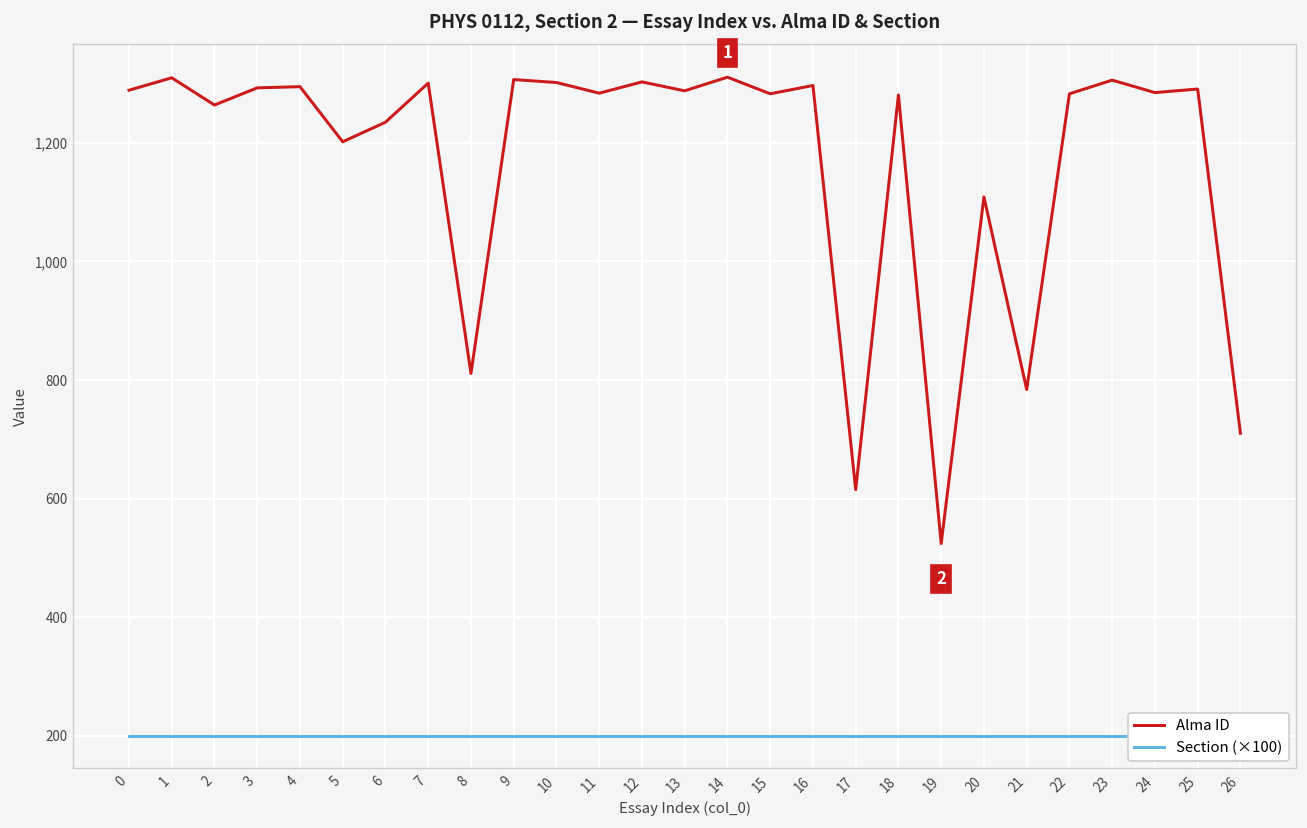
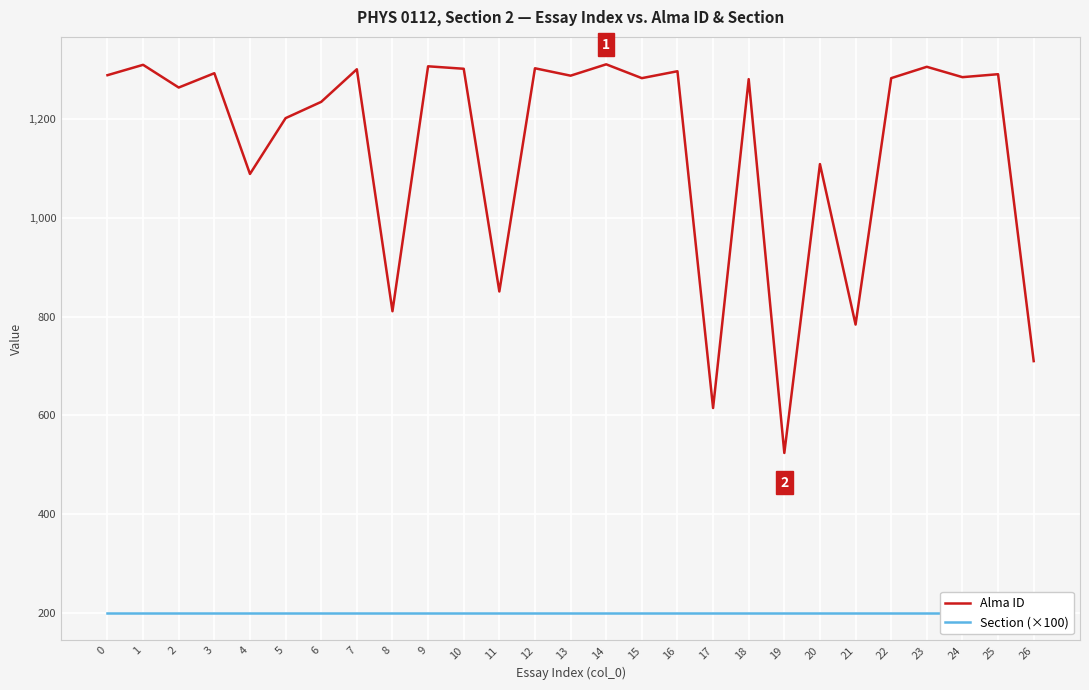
  {
    "Alma ID": {
      "0": "1,290",
      "1": "1,310",
      "2": "1,260",
      "3": "1,290",
-     "4": "1,300",
+     "4": "1,090",
      "5": "1,200",
      "6": "1,240",
      "7": "1,300",
      "8": "810",
      "9": "1,310",
      "10": "1,300",
-     "11": "1,280",
+     "11": "850",
      "12": "1,300",
      "13": "1,290",
      "15": "1,280",
      "16": "1,300",
      "17": "620",
      "18": "1,280",
      "20": "1,110",
      "21": "780",
      "22": "1,280",
      "23": "1,310",
      "24": "1,290",
      "25": "1,290",
      "26": "710"
    },
    "Section (×100)": {
      "0": "200",
      "1": "200",
      "2": "200",
      "3": "200",
      "4": "200",
      "5": "200",
      "6": "200",
      "7": "200",
      "8": "200",
      "9": "200",
      "10": "200",
      "11": "200",
      "12": "200",
      "13": "200",
      "14": "200",
      "15": "200",
      "16": "200",
      "17": "200",
      "18": "200",
      "19": "200",
      "20": "200",
      "21": "200",
      "22": "200",
      "23": "200"
    }
  }
